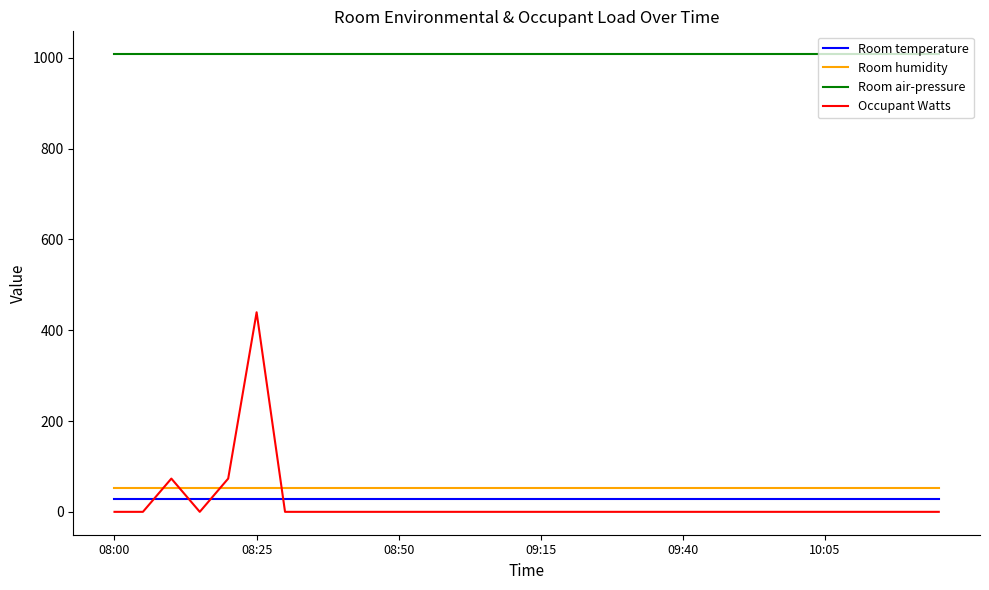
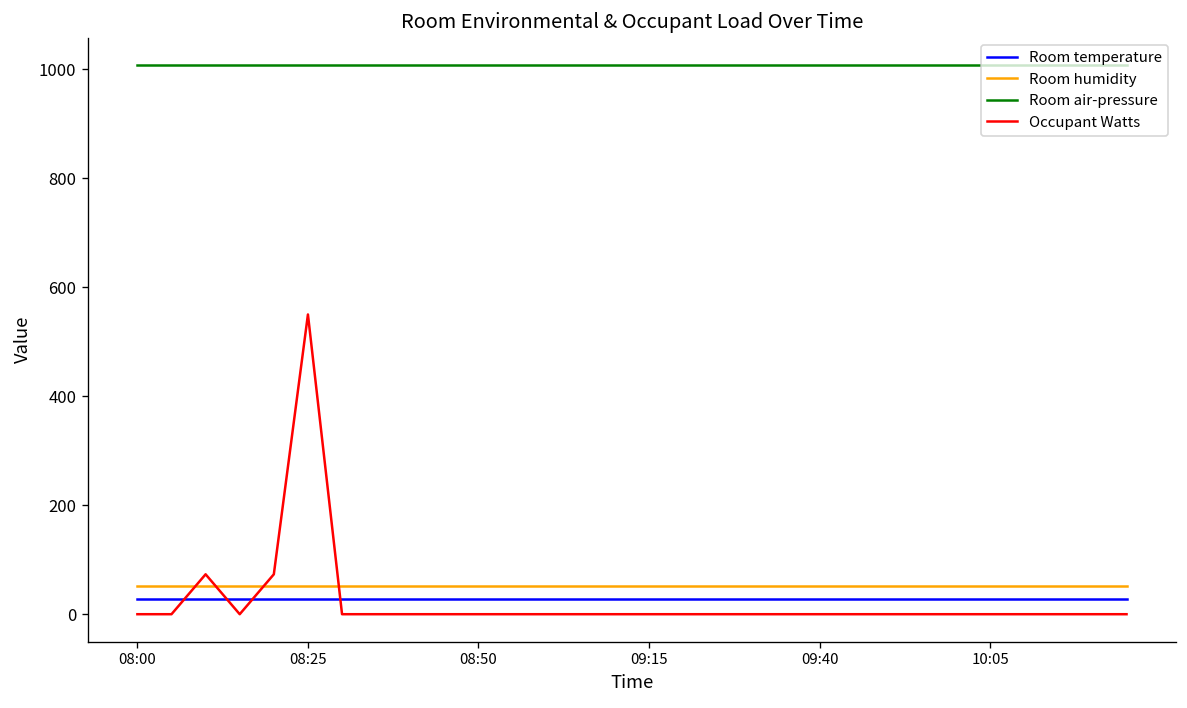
  {
    "Room temperature": {
      "08:00": 30,
      "08:25": 30,
      "08:50": 30,
      "09:15": 30,
      "09:40": 30,
      "10:05": 30
    },
    "Room humidity": {
      "08:00": 50,
      "08:25": 50,
      "08:50": 50,
      "09:15": 50,
      "09:40": 50,
      "10:05": 50
    },
    "Room air-pressure": {
      "08:00": 1010,
      "08:25": 1010,
      "08:50": 1010,
      "09:15": 1010,
      "09:40": 1010
    },
    "Occupant Watts": {
      "08:00": 0,
-     "08:25": 440,
+     "08:25": 550,
      "08:50": 0,
      "09:15": 0,
      "09:40": 0,
      "10:05": 0
    }
  }
